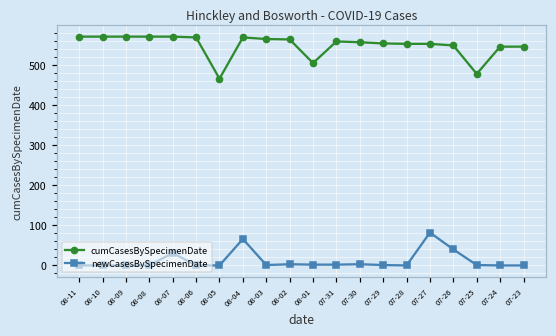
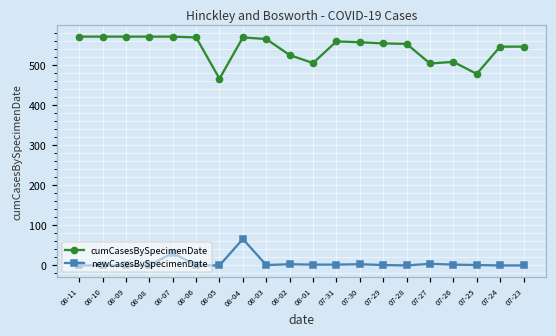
  {
    "cumCasesBySpecimenDate": {
      "08-11": 570,
      "08-10": 570,
      "08-09": 570,
      "08-08": 570,
      "08-07": 570,
      "08-06": 570,
      "08-05": 470,
      "08-04": 570,
      "08-03": 570,
-     "08-02": 560,
+     "08-02": 530,
      "08-01": 510,
      "07-31": 560,
      "07-30": 560,
      "07-29": 550,
      "07-28": 550,
-     "07-27": 550,
-     "07-26": 550,
+     "07-27": 500,
+     "07-26": 510,
      "07-25": 480,
      "07-24": 550,
      "07-23": 550
    },
    "newCasesBySpecimenDate": {
      "08-05": 0,
      "08-04": 70,
      "08-03": 0,
      "08-02": 0,
      "08-01": 0,
      "07-31": 0,
      "07-30": 0,
      "07-29": 0,
      "07-28": 0,
-     "07-27": 80,
-     "07-26": 40,
+     "07-27": 0,
+     "07-26": 0,
      "07-25": 0,
      "07-24": 0,
      "07-23": 0
    }
  }
